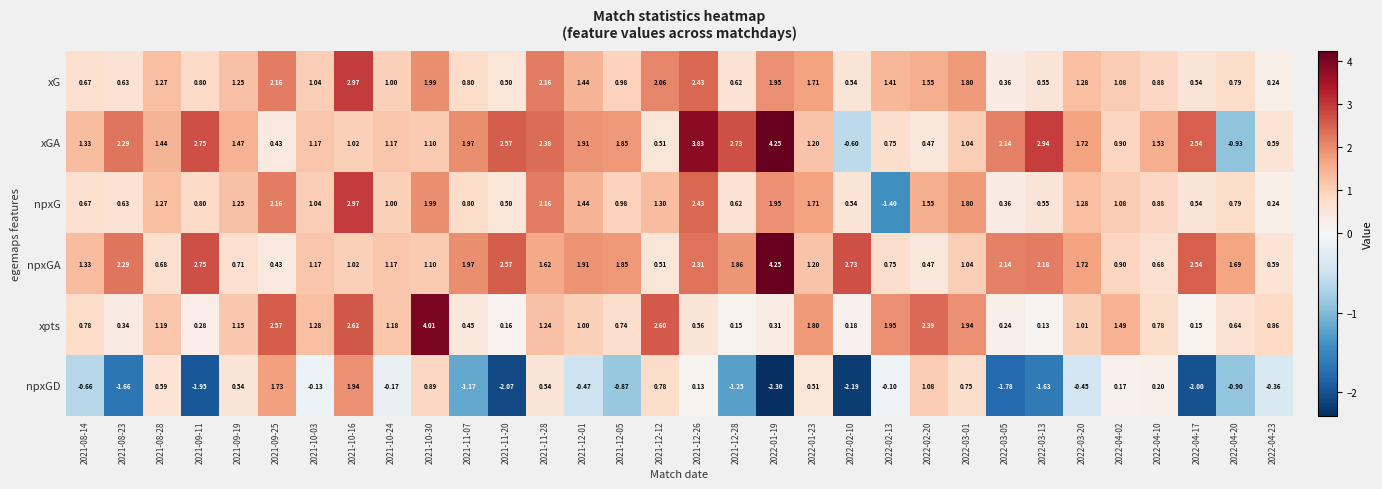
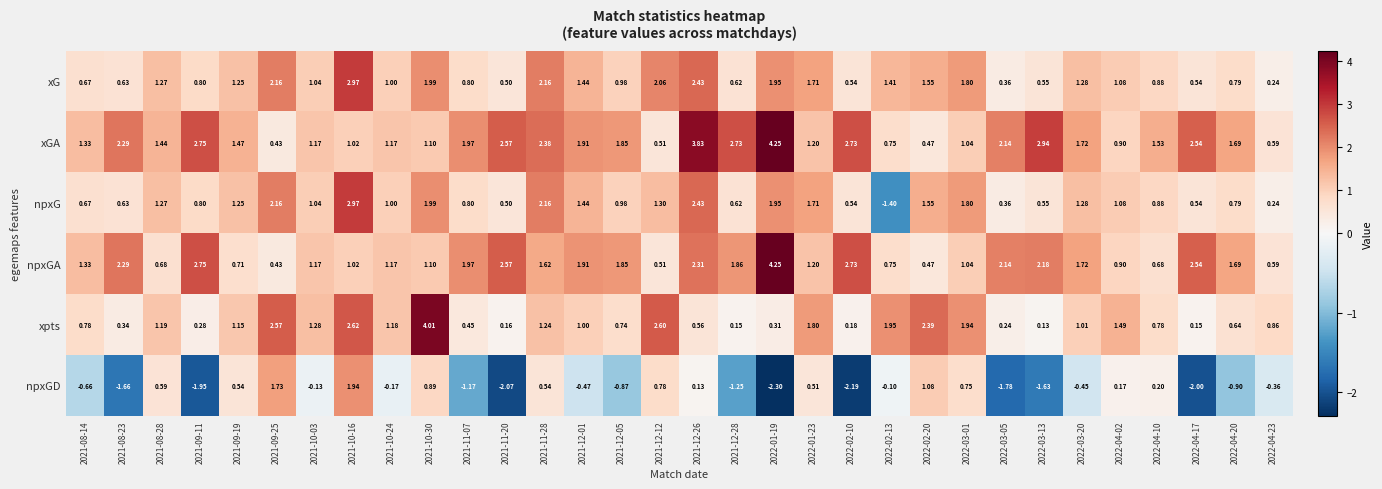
  {
    "xG": {
      "2021-08-14": 0.67,
      "2021-08-23": 0.63,
      "2021-08-28": 1.27,
      "2021-09-11": 0.80,
      "2021-09-19": 1.25,
      "2021-09-25": 2.16,
      "2021-10-03": 1.04,
      "2021-10-16": 2.97,
      "2021-10-24": 1.00,
      "2021-10-30": 1.99,
      "2021-11-07": 0.80,
      "2021-11-20": 0.50,
      "2021-11-28": 2.16,
      "2021-12-01": 1.44,
      "2021-12-05": 0.98,
      "2021-12-12": 2.06,
      "2021-12-26": 2.43,
      "2021-12-28": 0.62,
      "2022-01-19": 1.95,
      "2022-01-23": 1.71,
      "2022-02-10": 0.54,
      "2022-02-13": 1.41,
      "2022-02-20": 1.55,
      "2022-03-01": 1.80,
      "2022-03-05": 0.36,
      "2022-03-13": 0.55,
      "2022-03-20": 1.28,
      "2022-04-02": 1.08,
      "2022-04-10": 0.88,
      "2022-04-17": 0.54,
      "2022-04-20": 0.79,
      "2022-04-23": 0.24
    },
    "xGA": {
      "2021-08-14": 1.33,
      "2021-08-23": 2.29,
      "2021-08-28": 1.44,
      "2021-09-11": 2.75,
      "2021-09-19": 1.47,
      "2021-09-25": 0.43,
      "2021-10-03": 1.17,
      "2021-10-16": 1.02,
      "2021-10-24": 1.17,
      "2021-10-30": 1.10,
      "2021-11-07": 1.97,
      "2021-11-20": 2.57,
      "2021-11-28": 2.38,
      "2021-12-01": 1.91,
      "2021-12-05": 1.85,
      "2021-12-12": 0.51,
      "2021-12-26": 3.83,
      "2021-12-28": 2.73,
      "2022-01-19": 4.25,
      "2022-01-23": 1.20,
-     "2022-02-10": -0.60,
+     "2022-02-10": 2.73,
      "2022-02-13": 0.75,
      "2022-02-20": 0.47,
      "2022-03-01": 1.04,
      "2022-03-05": 2.14,
      "2022-03-13": 2.94,
      "2022-03-20": 1.72,
      "2022-04-02": 0.90,
      "2022-04-10": 1.53,
      "2022-04-17": 2.54,
-     "2022-04-20": -0.93,
+     "2022-04-20": 1.69,
      "2022-04-23": 0.59
    },
    "npxG": {
      "2021-08-14": 0.67,
      "2021-08-23": 0.63,
      "2021-08-28": 1.27,
      "2021-09-11": 0.80,
      "2021-09-19": 1.25,
      "2021-09-25": 2.16,
      "2021-10-03": 1.04,
      "2021-10-16": 2.97,
      "2021-10-24": 1.00,
      "2021-10-30": 1.99,
      "2021-11-07": 0.80,
      "2021-11-20": 0.50,
      "2021-11-28": 2.16,
      "2021-12-01": 1.44,
      "2021-12-05": 0.98,
      "2021-12-12": 1.30,
      "2021-12-26": 2.43,
      "2021-12-28": 0.62,
      "2022-01-19": 1.95,
      "2022-01-23": 1.71,
      "2022-02-10": 0.54,
      "2022-02-13": -1.40,
      "2022-02-20": 1.55,
      "2022-03-01": 1.80,
      "2022-03-05": 0.36,
      "2022-03-13": 0.55,
      "2022-03-20": 1.28,
      "2022-04-02": 1.08,
      "2022-04-10": 0.88,
      "2022-04-17": 0.54,
      "2022-04-20": 0.79,
      "2022-04-23": 0.24
    },
    "npxGA": {
      "2021-08-14": 1.33,
      "2021-08-23": 2.29,
      "2021-08-28": 0.68,
      "2021-09-11": 2.75,
      "2021-09-19": 0.71,
      "2021-09-25": 0.43,
      "2021-10-03": 1.17,
      "2021-10-16": 1.02,
      "2021-10-24": 1.17,
      "2021-10-30": 1.10,
      "2021-11-07": 1.97,
      "2021-11-20": 2.57,
      "2021-11-28": 1.62,
      "2021-12-01": 1.91,
      "2021-12-05": 1.85,
      "2021-12-12": 0.51,
      "2021-12-26": 2.31,
      "2021-12-28": 1.86,
      "2022-01-19": 4.25,
      "2022-01-23": 1.20,
      "2022-02-10": 2.73,
      "2022-02-13": 0.75,
      "2022-02-20": 0.47,
      "2022-03-01": 1.04,
      "2022-03-05": 2.14,
      "2022-03-13": 2.18,
      "2022-03-20": 1.72,
      "2022-04-02": 0.90,
      "2022-04-10": 0.68,
      "2022-04-17": 2.54,
      "2022-04-20": 1.69,
      "2022-04-23": 0.59
    },
    "xpts": {
      "2021-08-14": 0.78,
      "2021-08-23": 0.34,
      "2021-08-28": 1.19,
      "2021-09-11": 0.28,
      "2021-09-19": 1.15,
      "2021-09-25": 2.57,
      "2021-10-03": 1.28,
      "2021-10-16": 2.62,
      "2021-10-24": 1.18,
      "2021-10-30": 4.01,
      "2021-11-07": 0.45,
      "2021-11-20": 0.16,
      "2021-11-28": 1.24,
      "2021-12-01": 1.00,
      "2021-12-05": 0.74,
      "2021-12-12": 2.60,
      "2021-12-26": 0.56,
      "2021-12-28": 0.15,
      "2022-01-19": 0.31,
      "2022-01-23": 1.80,
      "2022-02-10": 0.18,
      "2022-02-13": 1.95,
      "2022-02-20": 2.39,
      "2022-03-01": 1.94,
      "2022-03-05": 0.24,
      "2022-03-13": 0.13,
      "2022-03-20": 1.01,
      "2022-04-02": 1.49,
      "2022-04-10": 0.78,
      "2022-04-17": 0.15,
      "2022-04-20": 0.64,
      "2022-04-23": 0.86
    },
    "npxGD": {
      "2021-08-14": -0.66,
      "2021-08-23": -1.66,
      "2021-08-28": 0.59,
      "2021-09-11": -1.95,
      "2021-09-19": 0.54,
      "2021-09-25": 1.73,
      "2021-10-03": -0.13,
      "2021-10-16": 1.94,
      "2021-10-24": -0.17,
      "2021-10-30": 0.89,
      "2021-11-07": -1.17,
      "2021-11-20": -2.07,
      "2021-11-28": 0.54,
      "2021-12-01": -0.47,
      "2021-12-05": -0.87,
      "2021-12-12": 0.78,
      "2021-12-26": 0.13,
      "2021-12-28": -1.25,
      "2022-01-19": -2.30,
      "2022-01-23": 0.51,
      "2022-02-10": -2.19,
      "2022-02-13": -0.10,
      "2022-02-20": 1.08,
      "2022-03-01": 0.75,
      "2022-03-05": -1.78,
      "2022-03-13": -1.63,
      "2022-03-20": -0.45,
      "2022-04-02": 0.17,
      "2022-04-10": 0.20,
      "2022-04-17": -2.00,
      "2022-04-20": -0.90,
      "2022-04-23": -0.36
    }
  }
